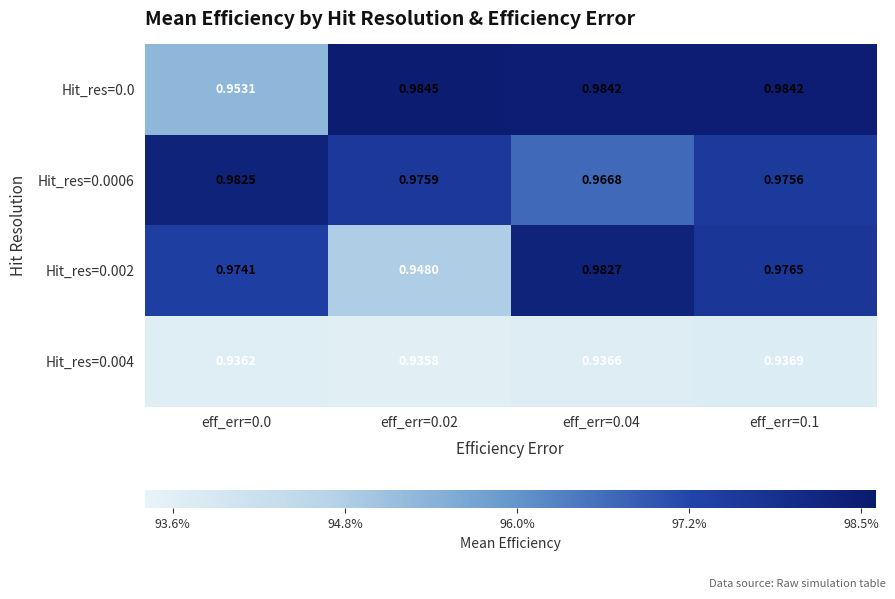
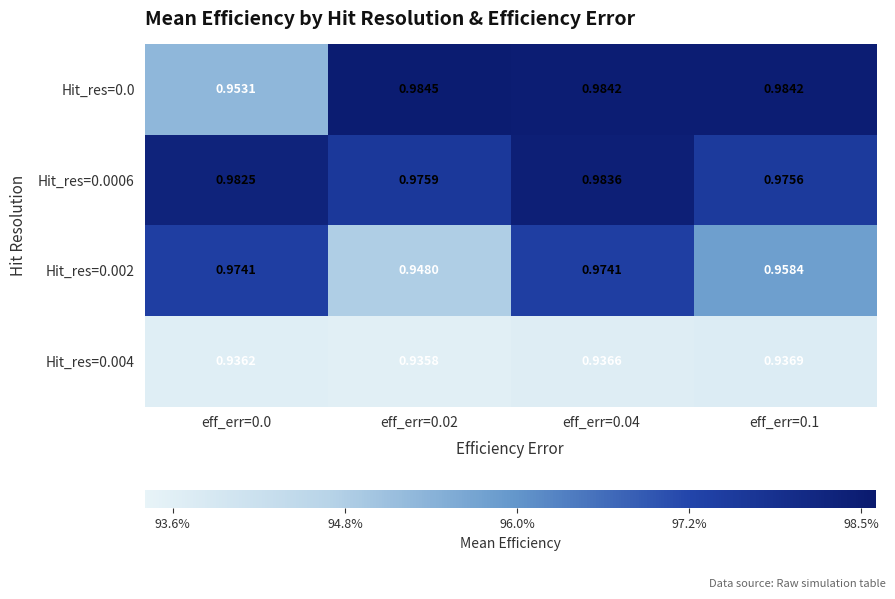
  {
    "Hit_res=0.0": {
      "eff_err=0.0": 0.9531,
      "eff_err=0.02": 0.9845,
      "eff_err=0.04": 0.9842,
      "eff_err=0.1": 0.9842
    },
    "Hit_res=0.0006": {
      "eff_err=0.0": 0.9825,
      "eff_err=0.02": 0.9759,
-     "eff_err=0.04": 0.9668,
+     "eff_err=0.04": 0.9836,
      "eff_err=0.1": 0.9756
    },
    "Hit_res=0.002": {
      "eff_err=0.0": 0.9741,
      "eff_err=0.02": 0.9480,
-     "eff_err=0.04": 0.9827,
-     "eff_err=0.1": 0.9765
+     "eff_err=0.04": 0.9741,
+     "eff_err=0.1": 0.9584
    }
  }
